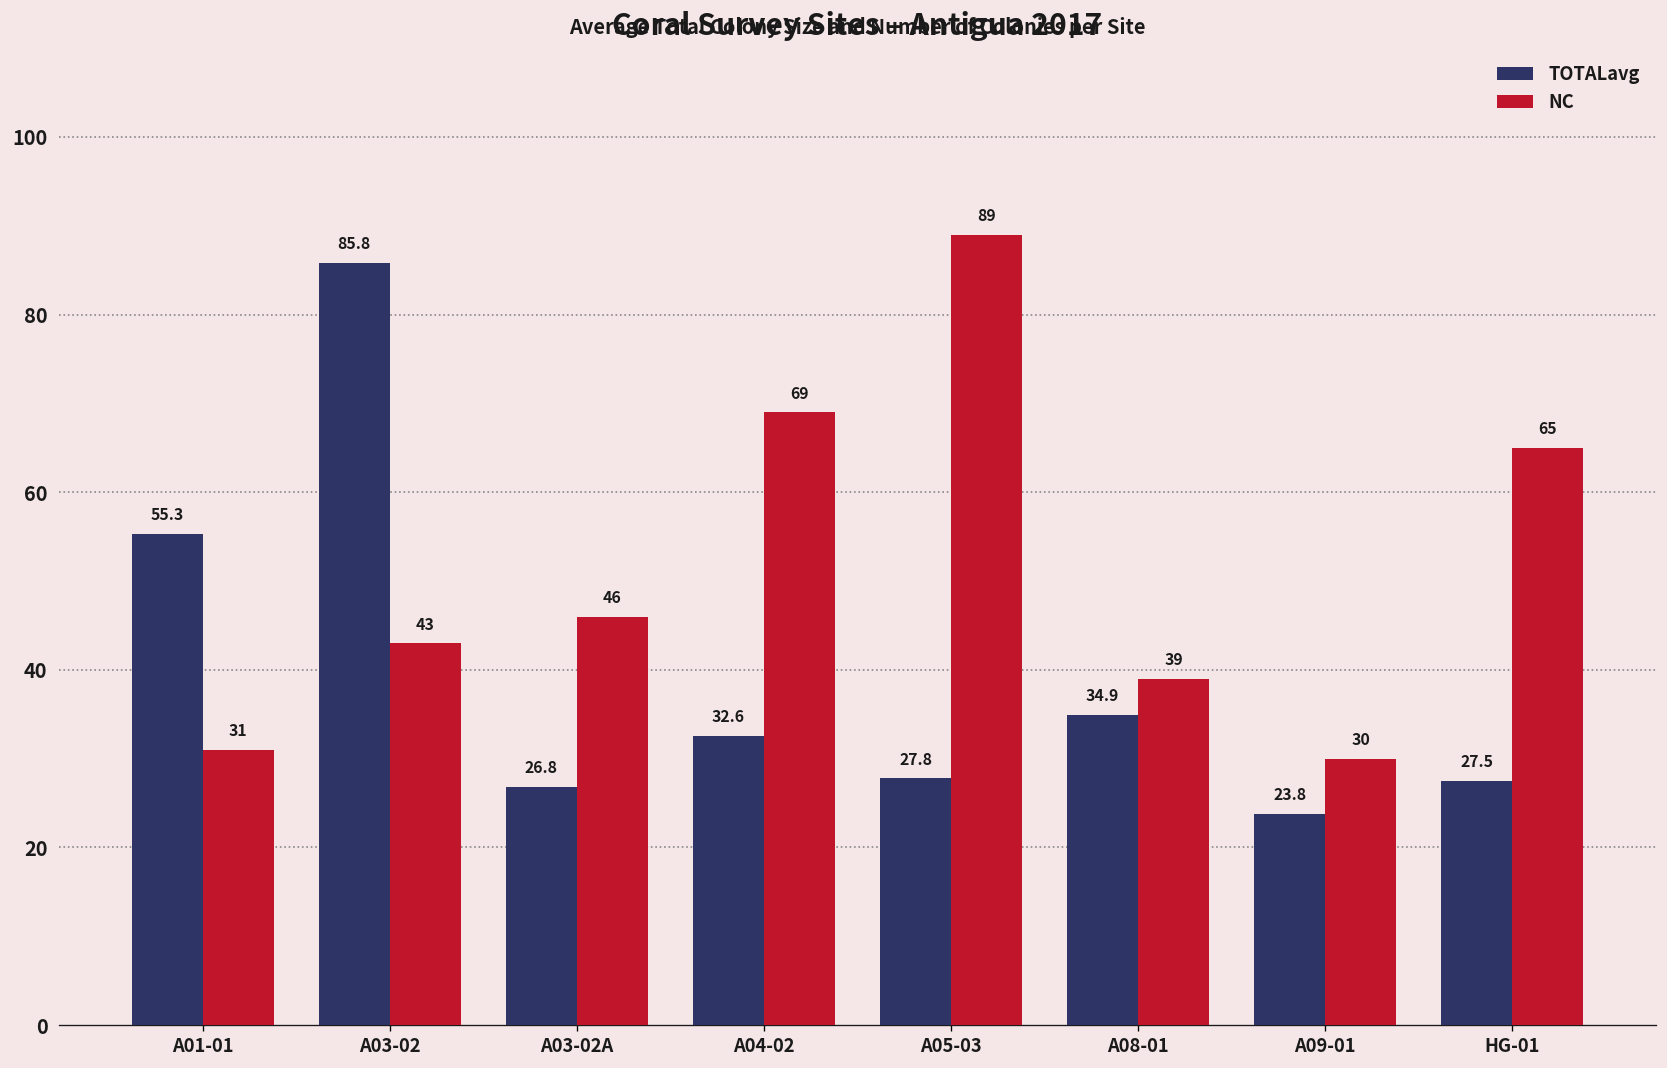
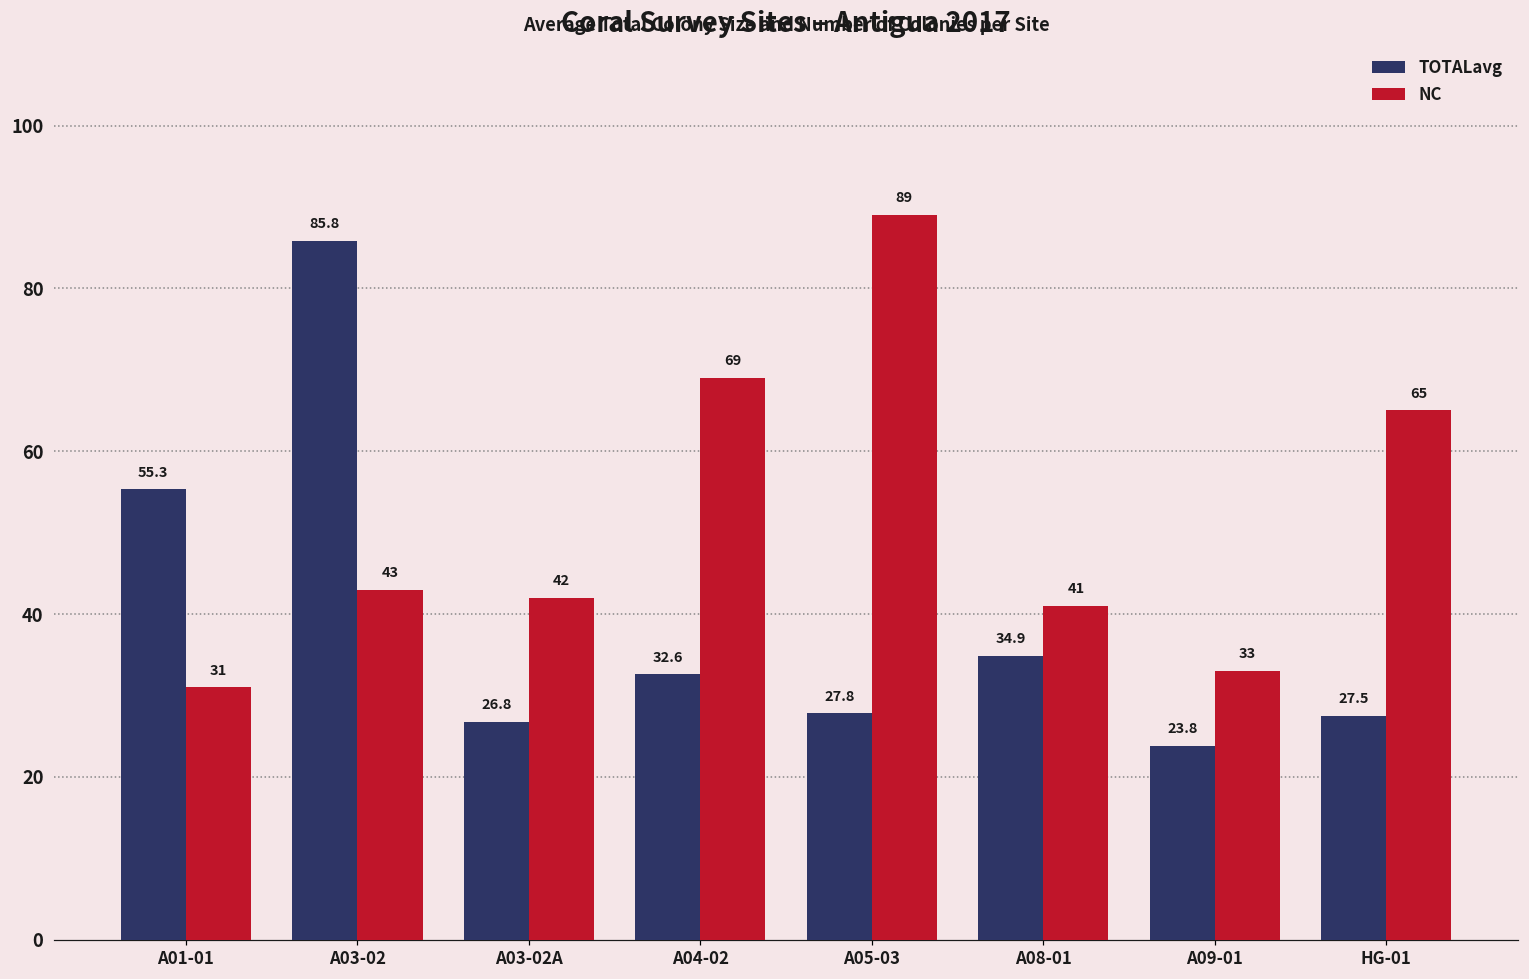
  {
    "TOTALavg": {
      "A01-01": 55.3,
      "A03-02": 85.8,
      "A03-02A": 26.8,
      "A04-02": 32.6,
      "A05-03": 27.8,
      "A08-01": 34.9,
      "A09-01": 23.8,
      "HG-01": 27.5
    },
    "NC": {
      "A01-01": 31,
      "A03-02": 43,
-     "A03-02A": 46,
+     "A03-02A": 42,
      "A04-02": 69,
      "A05-03": 89,
-     "A08-01": 39,
-     "A09-01": 30,
+     "A08-01": 41,
+     "A09-01": 33,
      "HG-01": 65
    }
  }
